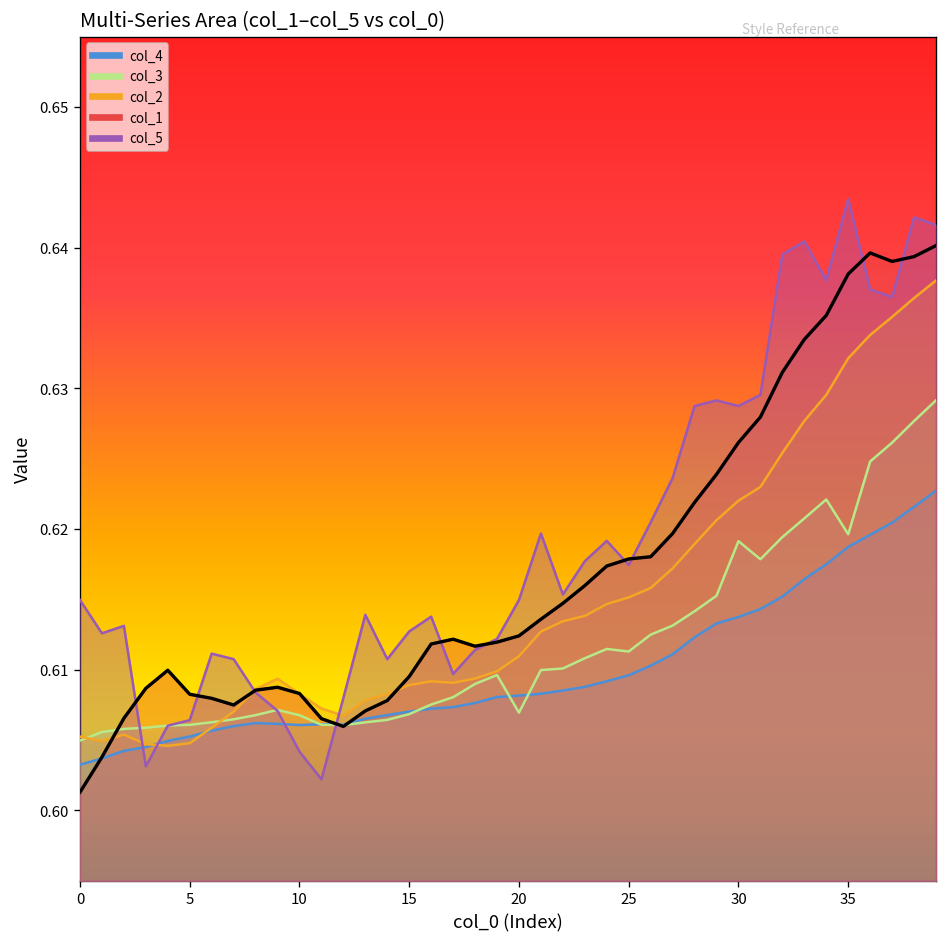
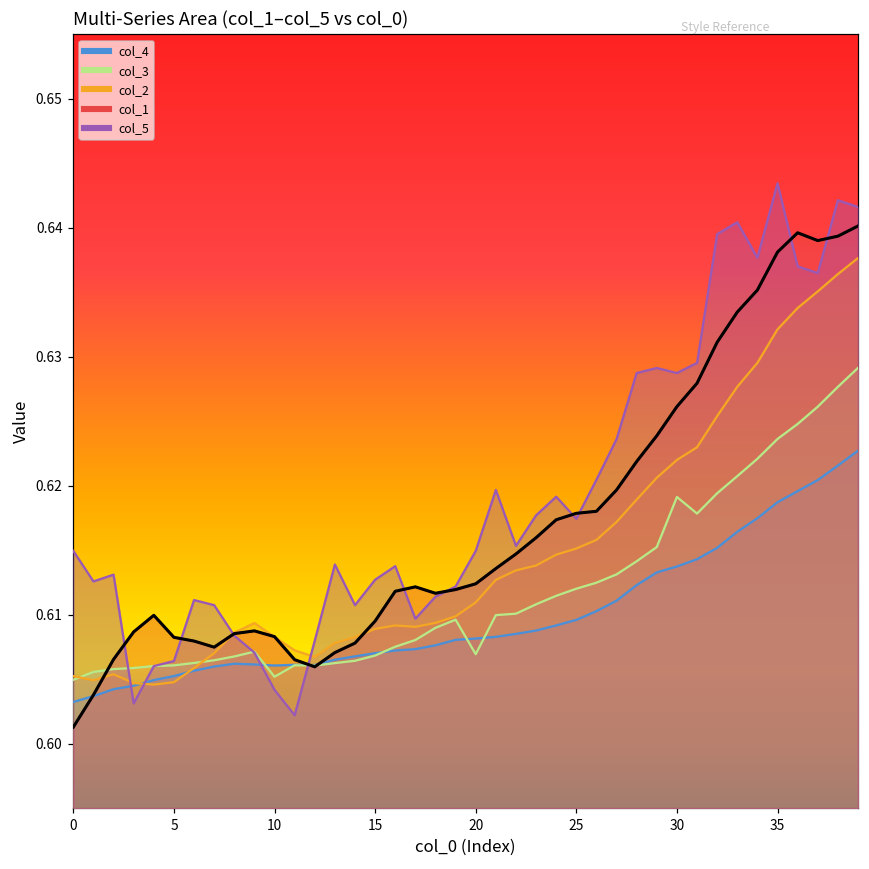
  {
    "col_3": {
      "0": 0.6050,
      "5": 0.6061,
-     "10": 0.6068,
+     "10": 0.6052,
      "20": 0.6069,
-     "25": 0.6113,
+     "25": 0.6120,
      "30": 0.6191,
-     "35": 0.6196
+     "35": 0.6236
    }
  }
